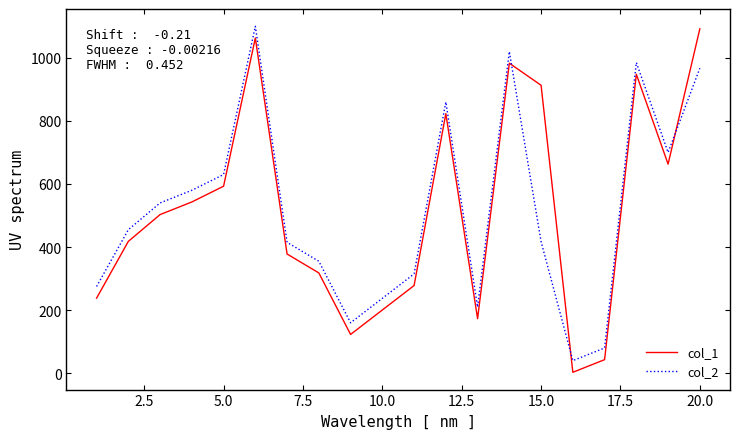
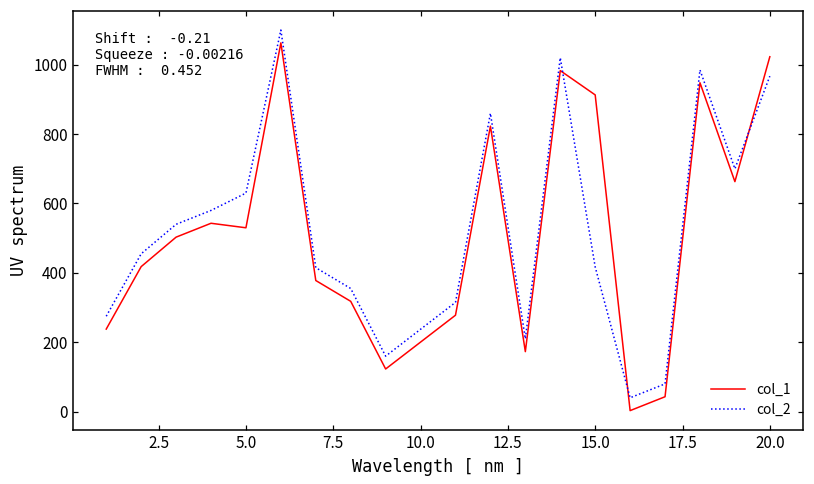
  {
    "col_1": {
-     "5.0": 590,
+     "5.0": 530,
      "15.0": 910,
-     "20.0": 1090
+     "20.0": 1020
    },
    "col_2": {
      "5.0": 630,
      "15.0": 420,
      "20.0": 970
    }
  }
